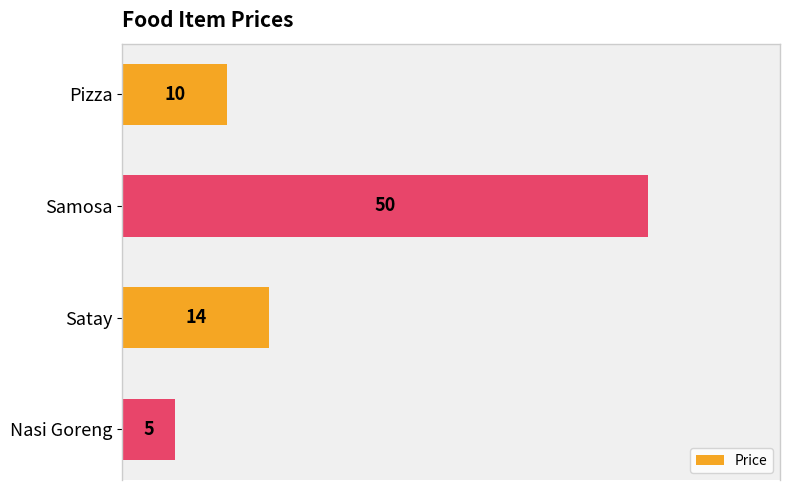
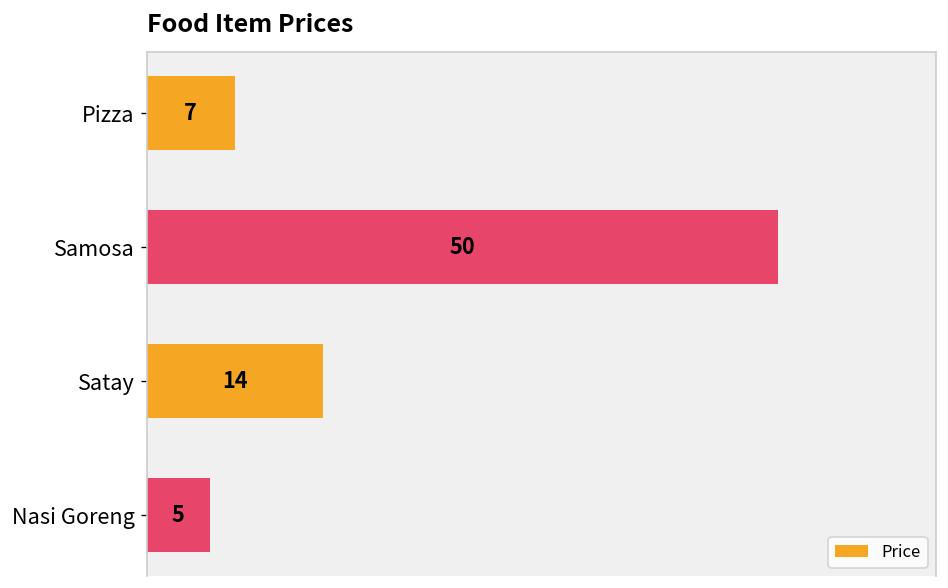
  {
-   "Pizza": 10,
+   "Pizza": 7,
    "Samosa": 50,
    "Satay": 14,
    "Nasi Goreng": 5
  }
